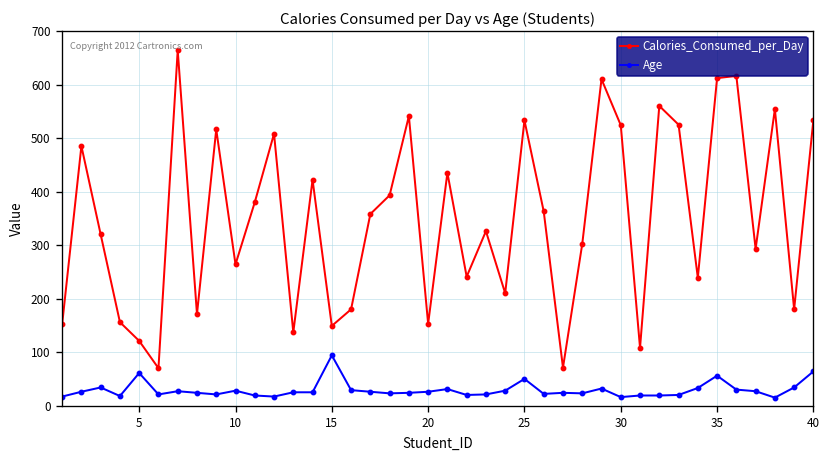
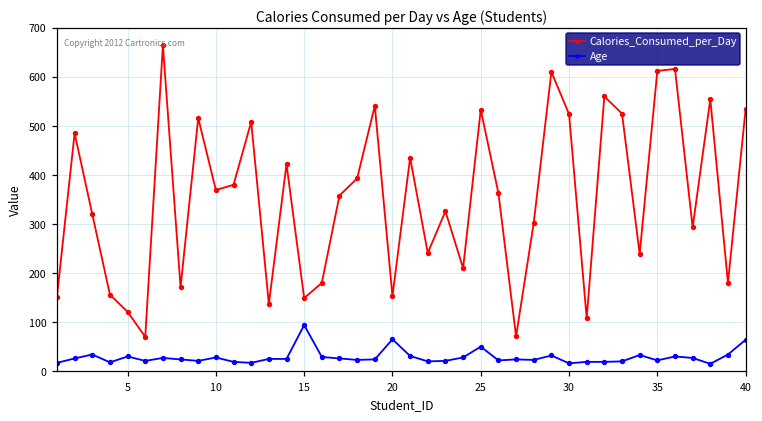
  {
    "Calories_Consumed_per_Day": {
      "5": 120,
-     "10": 260,
+     "10": 370,
      "15": 150,
      "20": 150,
      "25": 530,
      "30": 520,
      "35": 610,
      "40": 530
    },
    "Age": {
-     "5": 60,
+     "5": 30,
      "10": 30,
      "15": 90,
-     "20": 30,
+     "20": 70,
      "25": 50,
      "30": 20,
-     "35": 60,
+     "35": 20,
      "40": 60
    }
  }
